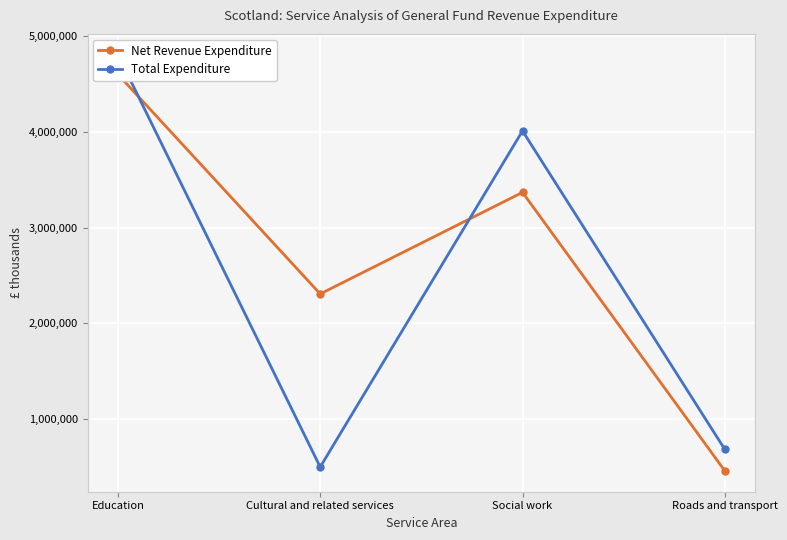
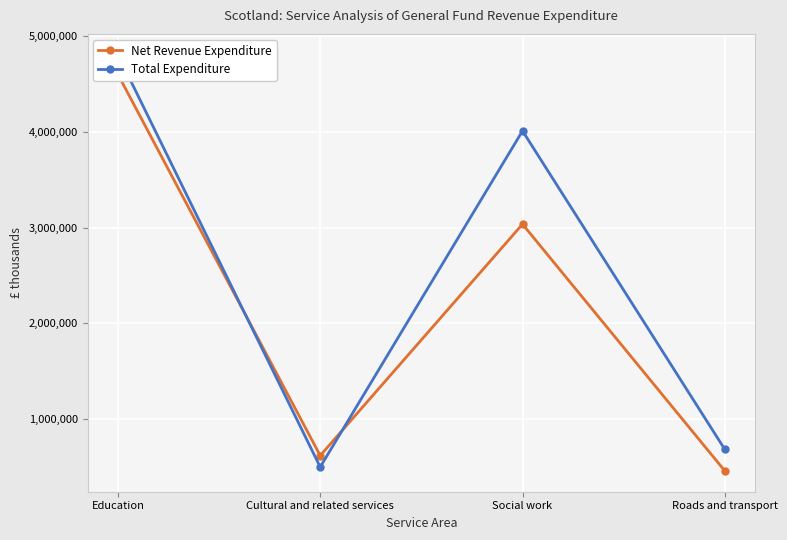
  {
    "Net Revenue Expenditure": {
-     "Cultural and related services": "2,300,000",
-     "Social work": "3,400,000",
+     "Cultural and related services": "600,000",
+     "Social work": "3,000,000",
      "Roads and transport": "500,000"
    },
    "Total Expenditure": {
      "Cultural and related services": "500,000",
      "Social work": "4,000,000",
      "Roads and transport": "700,000"
    }
  }
